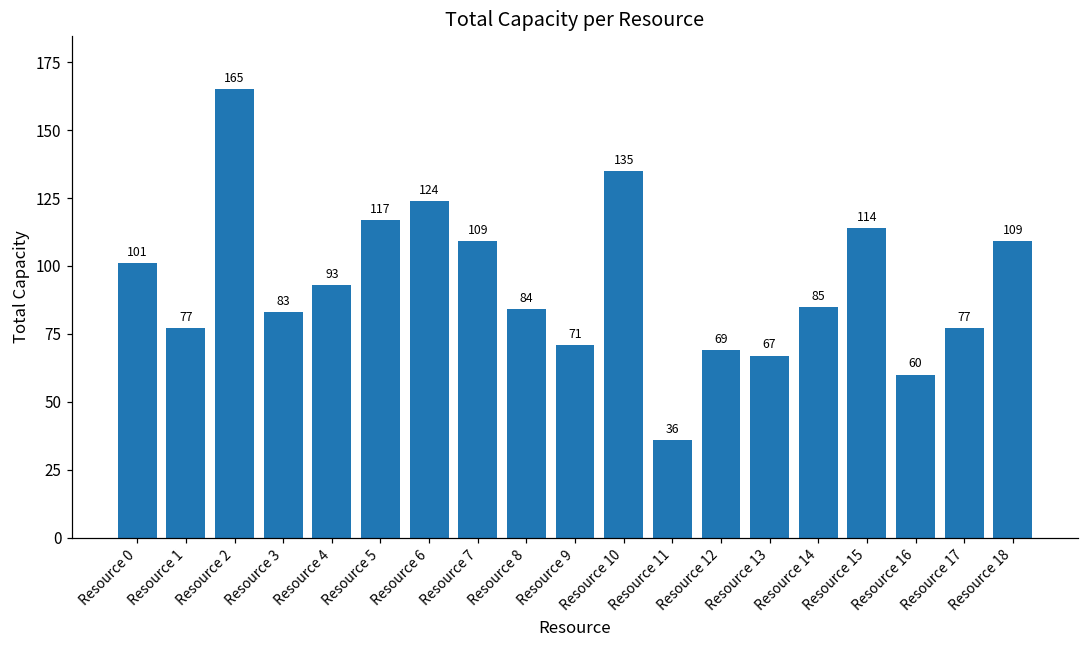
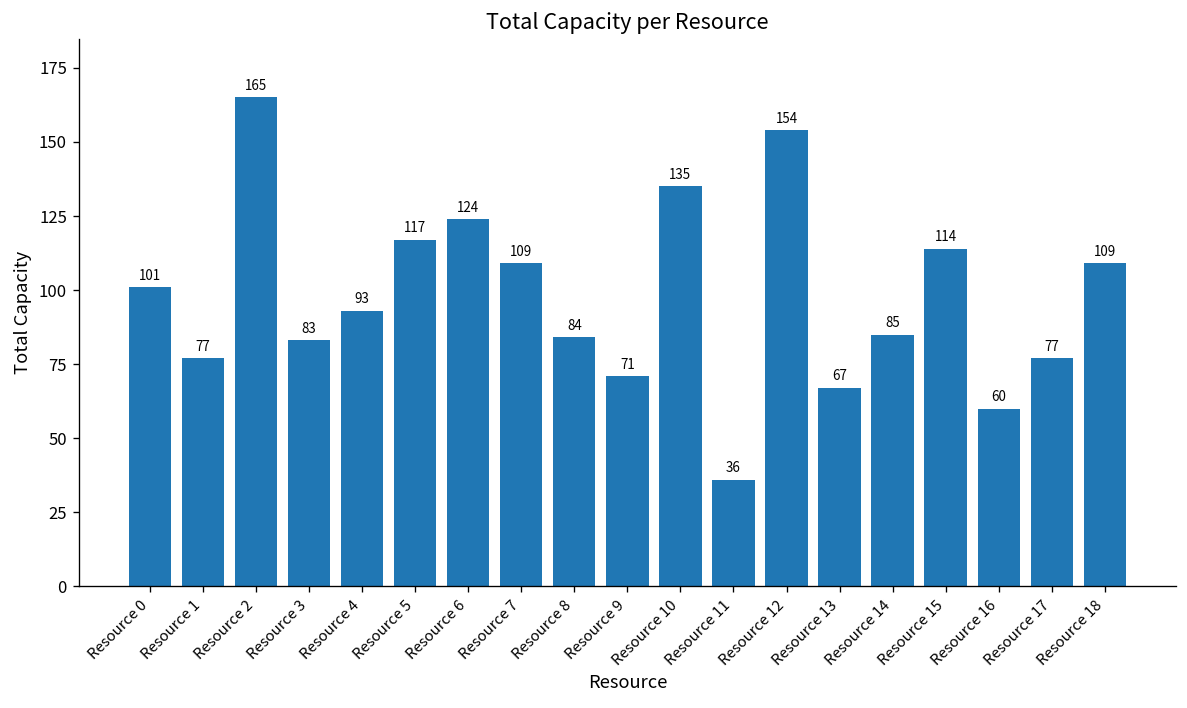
  {
    "Resource 0": 101,
    "Resource 1": 77,
    "Resource 2": 165,
    "Resource 3": 83,
    "Resource 4": 93,
    "Resource 5": 117,
    "Resource 6": 124,
    "Resource 7": 109,
    "Resource 8": 84,
    "Resource 9": 71,
    "Resource 10": 135,
    "Resource 11": 36,
-   "Resource 12": 69,
+   "Resource 12": 154,
    "Resource 13": 67,
    "Resource 14": 85,
    "Resource 15": 114,
    "Resource 16": 60,
    "Resource 17": 77,
    "Resource 18": 109
  }
